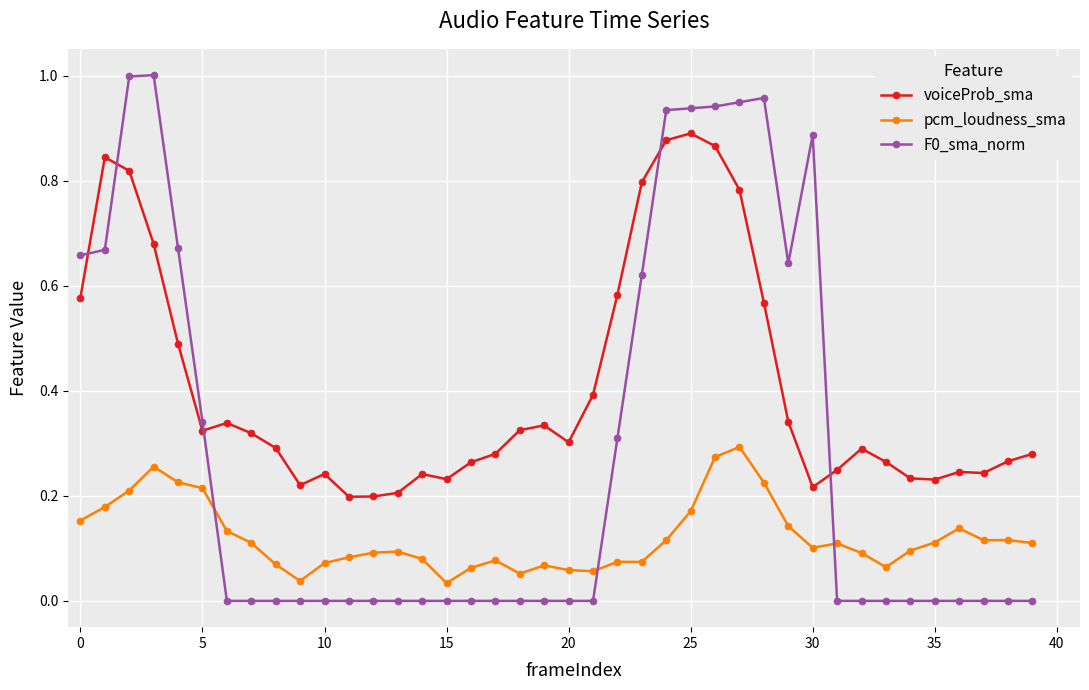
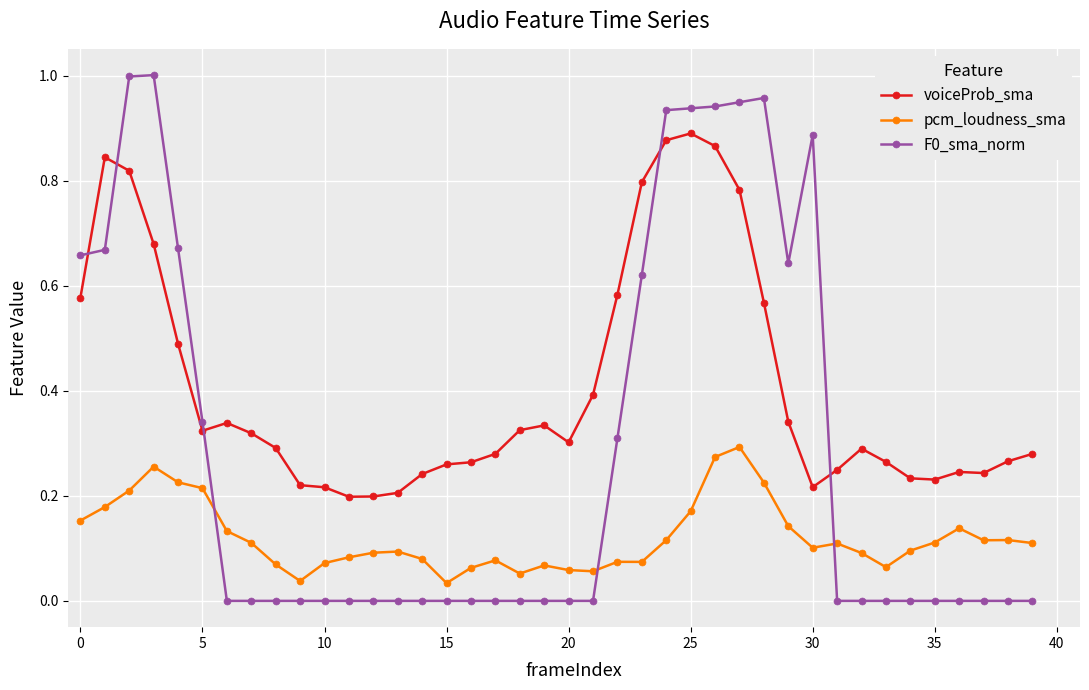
  {
    "voiceProb_sma": {
      "0": 0.58,
      "5": 0.32,
-     "10": 0.24,
-     "15": 0.23,
+     "10": 0.22,
+     "15": 0.26,
      "20": 0.30,
      "25": 0.89,
      "30": 0.22,
      "35": 0.23
    },
    "pcm_loudness_sma": {
      "0": 0.15,
      "5": 0.21,
      "10": 0.07,
      "15": 0.03,
      "20": 0.06,
      "25": 0.17,
      "30": 0.10,
      "35": 0.11
    },
    "F0_sma_norm": {
      "0": 0.66,
      "5": 0.34,
      "10": 0.00,
      "15": 0.00,
      "20": 0.00,
      "25": 0.94,
      "30": 0.89,
      "35": 0.00
    }
  }
